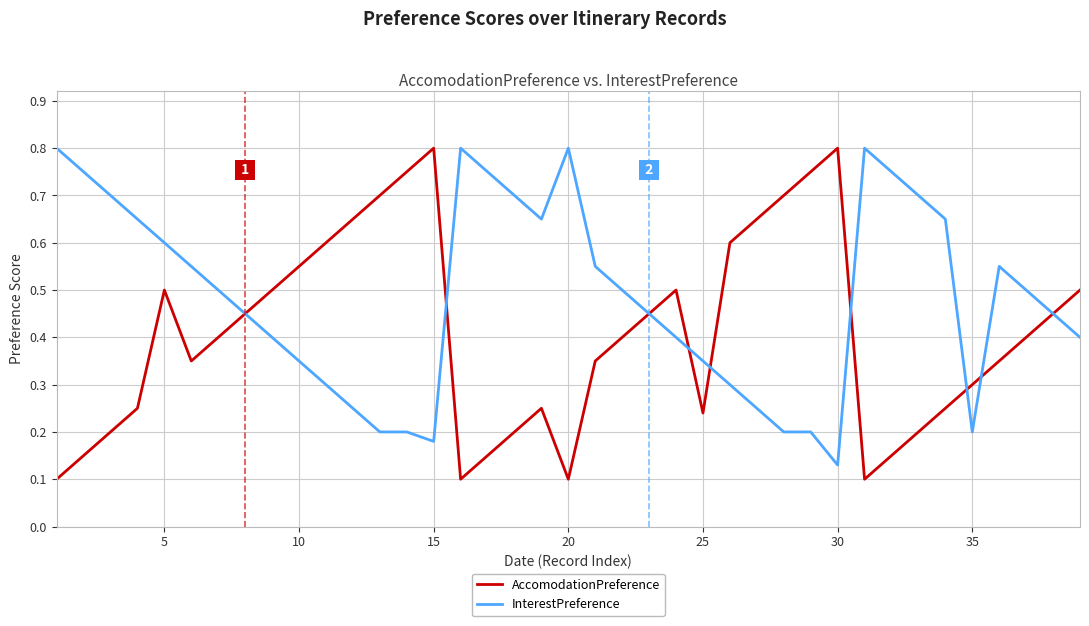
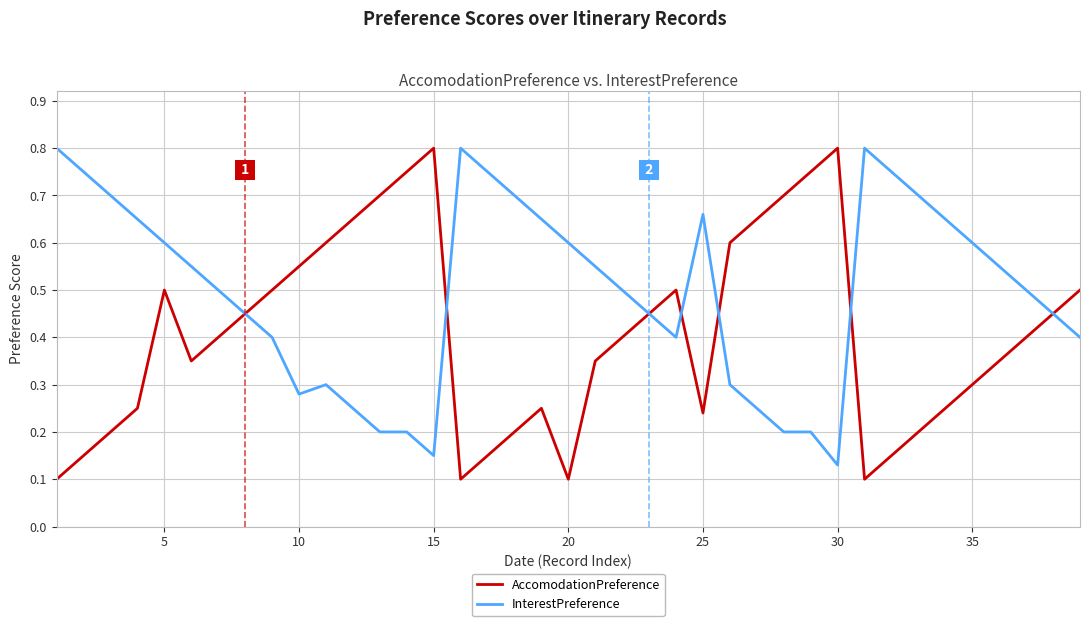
  {
    "AccomodationPreference": {
      "5": 0.50,
      "10": 0.55,
      "15": 0.80,
      "20": 0.10,
      "25": 0.24,
      "30": 0.80,
      "35": 0.30
    },
    "InterestPreference": {
      "5": 0.60,
-     "10": 0.35,
-     "15": 0.18,
-     "20": 0.8,
-     "25": 0.35,
+     "10": 0.28,
+     "15": 0.15,
+     "20": 0.6,
+     "25": 0.66,
      "30": 0.13,
-     "35": 0.2
+     "35": 0.6
    }
  }
